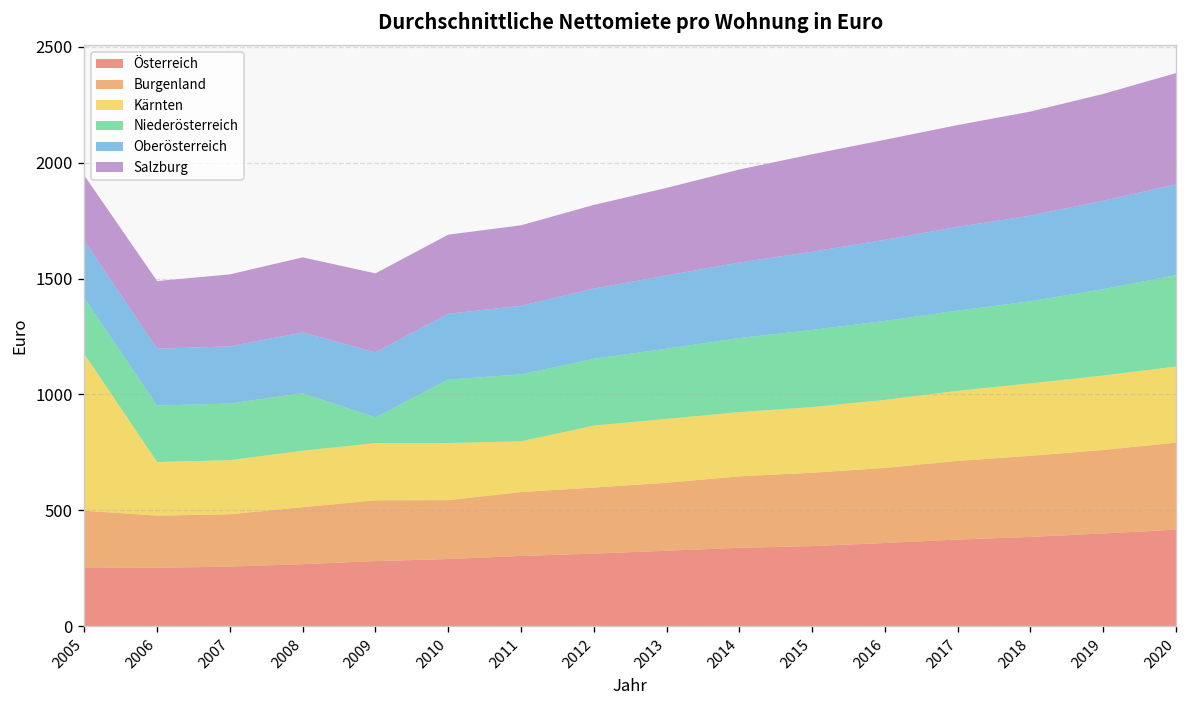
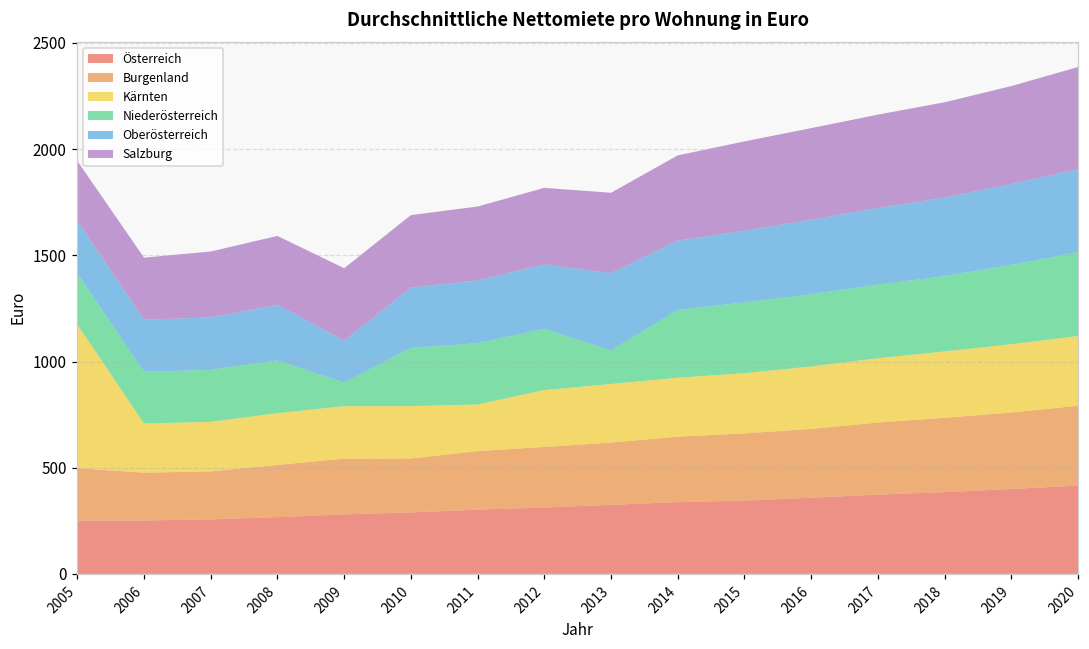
  {
    "Kärnten": {
      "2005": 680,
      "2006": 230,
      "2007": 230,
      "2008": 240,
      "2009": 250,
      "2010": 250,
      "2011": 220,
      "2012": 270,
      "2013": 280,
      "2014": 280,
      "2015": 280,
      "2016": 290,
      "2017": 300,
      "2018": 310,
      "2019": 320,
      "2020": 330
    },
    "Niederösterreich": {
      "2005": 240,
      "2006": 240,
      "2007": 240,
      "2008": 250,
      "2009": 110,
      "2010": 270,
      "2011": 290,
      "2012": 290,
-     "2013": 300,
+     "2013": 160,
      "2014": 320,
      "2015": 330,
      "2016": 340,
      "2017": 350,
      "2018": 350,
      "2019": 370,
      "2020": 390
    },
    "Oberösterreich": {
      "2005": 250,
      "2006": 250,
      "2007": 250,
      "2008": 260,
-     "2009": 280,
+     "2009": 200,
      "2010": 280,
      "2011": 300,
      "2012": 300,
-     "2013": 320,
+     "2013": 360,
      "2014": 330,
      "2015": 340,
      "2016": 350,
      "2017": 360,
      "2018": 370,
      "2019": 380,
      "2020": 390
    },
    "Salzburg": {
      "2005": 280,
      "2006": 290,
      "2007": 310,
      "2008": 320,
      "2009": 340,
      "2010": 340,
      "2011": 350,
      "2012": 360,
      "2013": 380,
      "2014": 400,
      "2015": 420,
      "2016": 430,
      "2017": 440,
      "2018": 450,
      "2019": 460,
      "2020": 480
    }
  }
